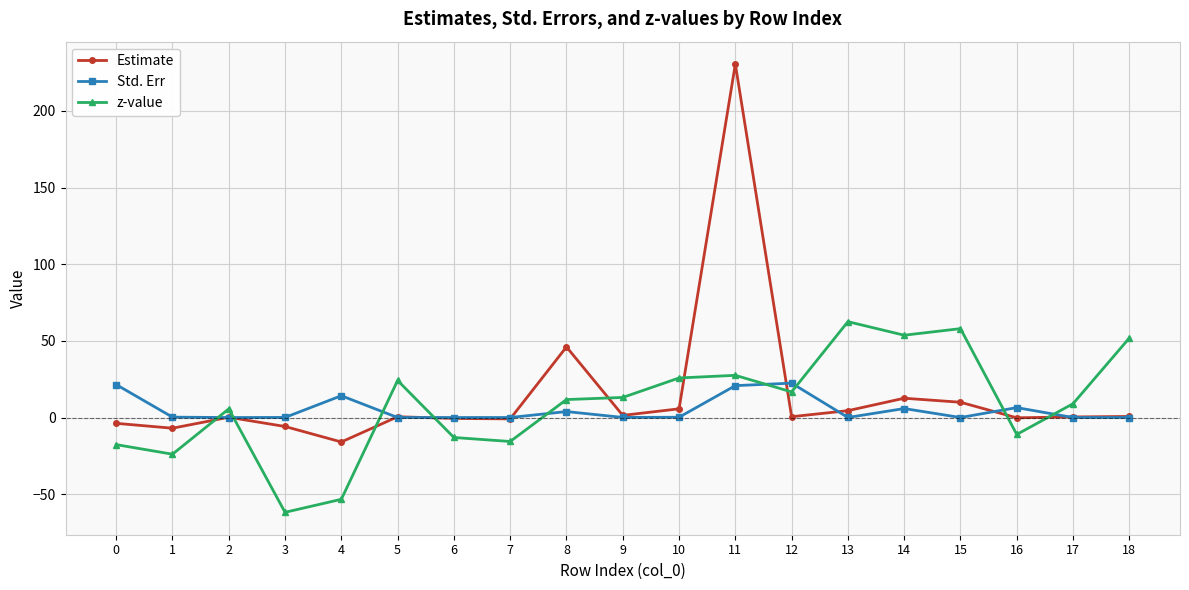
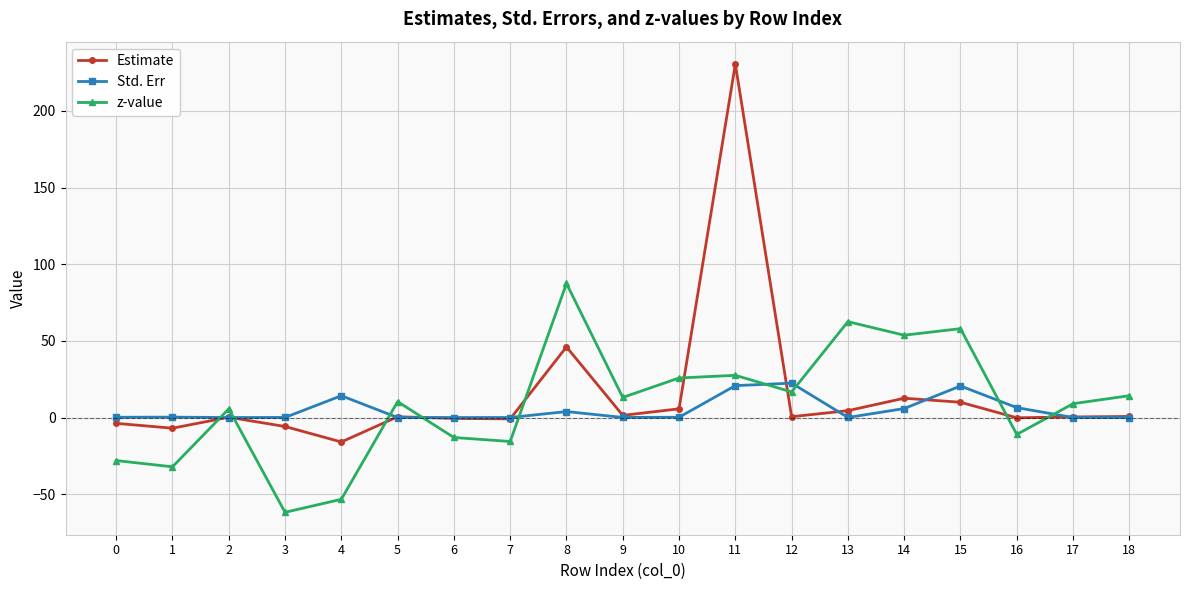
  {
    "Estimate": {
      "0": -4,
      "1": -7,
      "3": -6,
      "4": -16,
      "8": 46,
      "10": 6,
      "11": 231,
      "12": 1,
      "13": 5,
      "14": 13,
      "15": 10,
      "16": 0
    },
    "Std. Err": {
-     "0": 22,
+     "0": 0,
      "1": 0,
      "3": 0,
      "4": 14,
      "8": 4,
      "10": 0,
      "11": 21,
      "12": 22,
      "13": 0,
      "14": 6,
-     "15": 0,
+     "15": 21,
      "16": 6
    },
    "z-value": {
-     "0": -18,
-     "1": -24,
+     "0": -28,
+     "1": -32,
      "2": 6,
      "3": -62,
      "4": -53,
-     "5": 24,
+     "5": 10,
      "6": -13,
      "7": -16,
-     "8": 12,
+     "8": 87,
      "9": 13,
      "10": 26,
      "11": 28,
      "12": 17,
      "13": 63,
      "14": 54,
      "15": 58,
      "16": -11,
      "17": 9,
-     "18": 52
+     "18": 14
    }
  }
